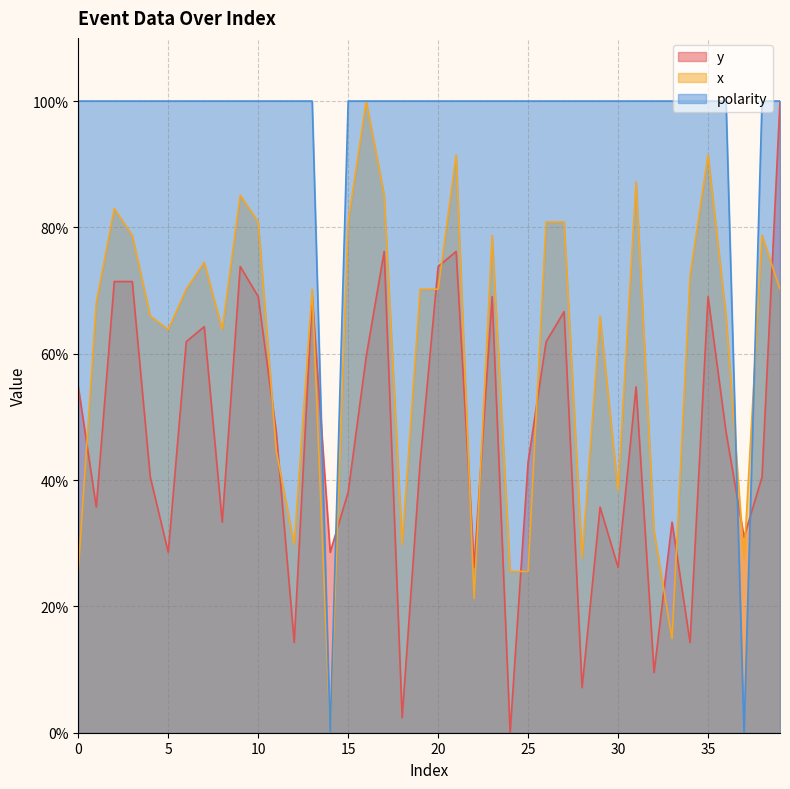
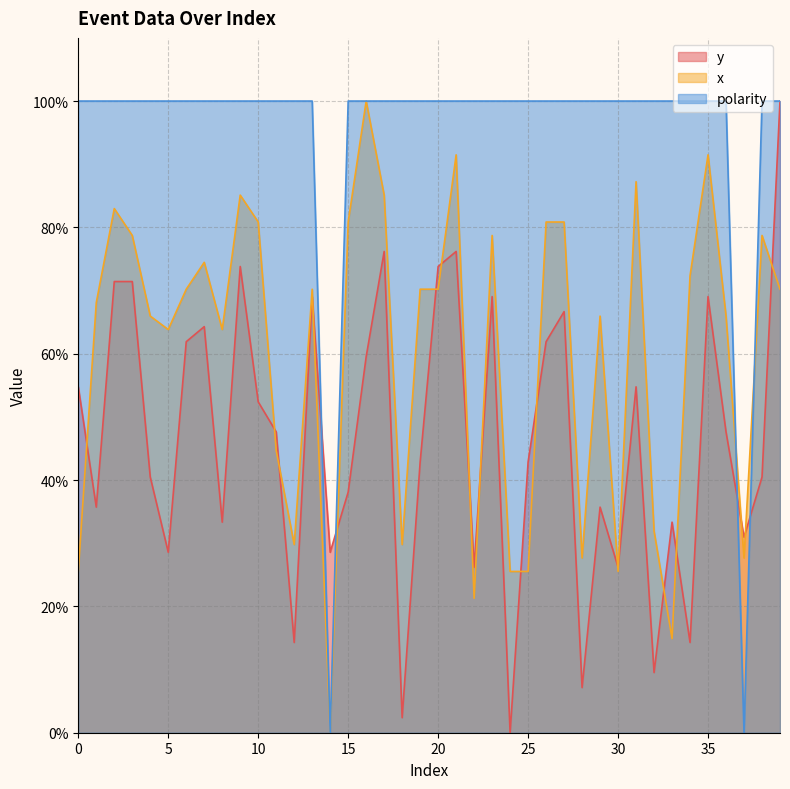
  {
    "y": {
      "0": "55%",
      "5": "29%",
-     "10": "69%",
+     "10": "52%",
      "15": "38%",
      "20": "74%",
      "25": "43%",
      "30": "26%",
      "35": "69%"
    },
    "x": {
      "0": "26%",
      "5": "64%",
      "10": "81%",
      "15": "81%",
      "20": "70%",
      "25": "26%",
-     "30": "38%",
+     "30": "26%",
      "35": "91%"
    },
    "polarity": {
      "0": "100%",
      "5": "100%",
      "10": "100%",
      "15": "100%",
      "20": "100%",
      "25": "100%",
      "30": "100%"
    }
  }
